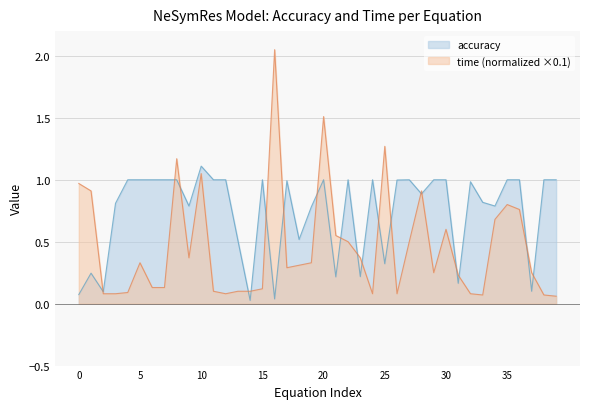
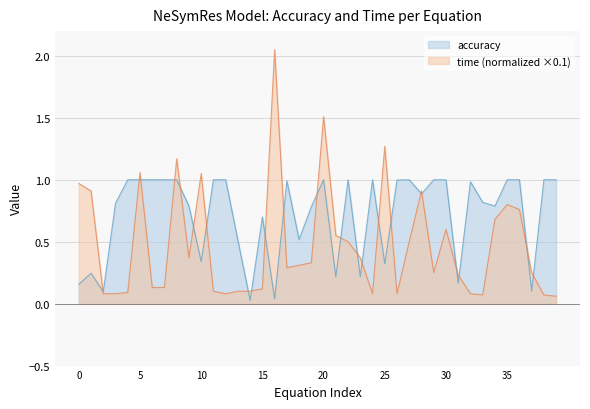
  {
    "accuracy": {
-     "0": 0.07,
+     "0": 0.16,
      "5": 1.00,
-     "10": 1.11,
-     "15": 1.0,
+     "10": 0.34,
+     "15": 0.7,
      "20": 1.00,
      "25": 0.32,
      "30": 1.00,
      "35": 1.00
    },
    "time (normalized ×0.1)": {
      "0": 0.97,
-     "5": 0.33,
+     "5": 1.06,
      "10": 1.05,
      "15": 0.12,
      "20": 1.51,
      "25": 1.27,
      "30": 0.60,
      "35": 0.80
    }
  }
